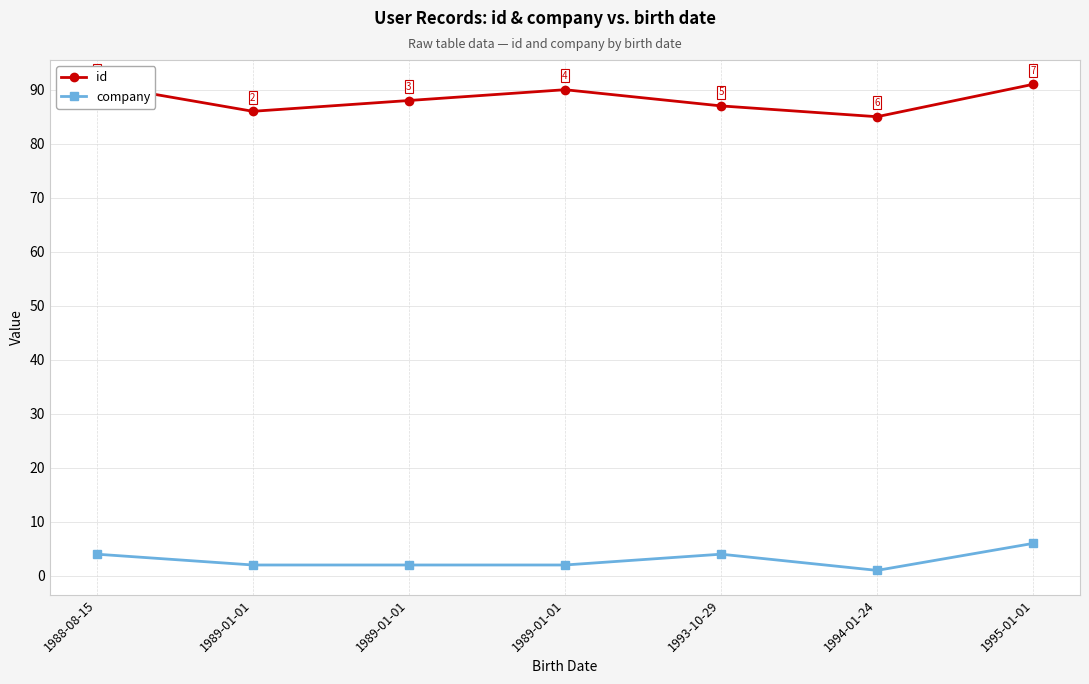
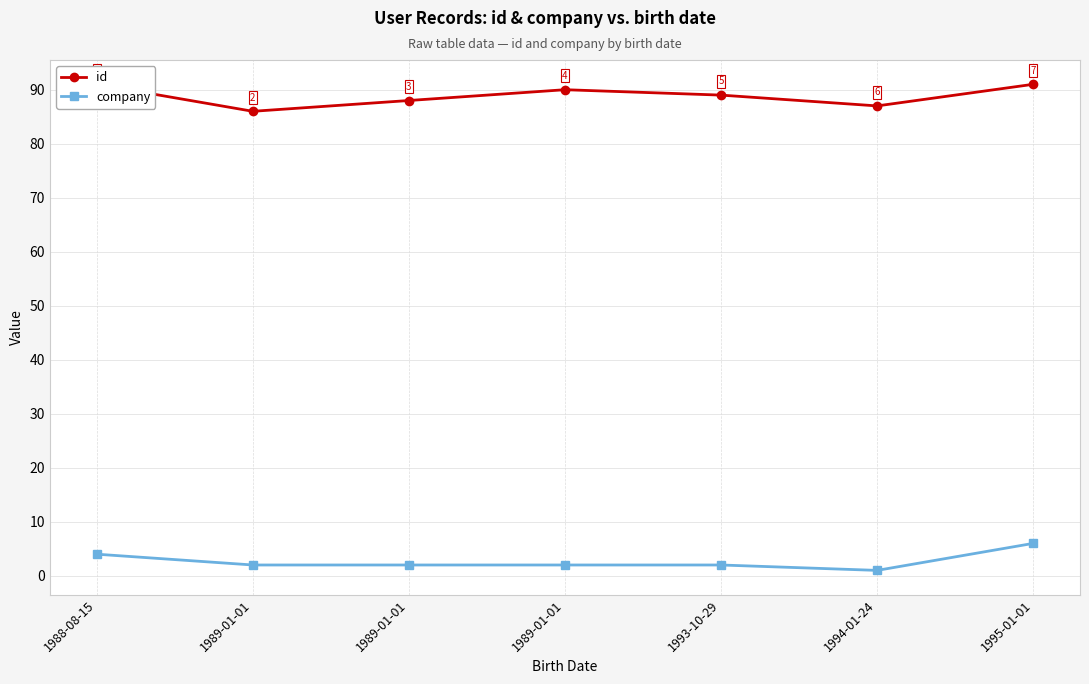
  {
    "id": {
-     "1993-10-29": 87,
-     "1994-01-24": 85
+     "1993-10-29": 89,
+     "1994-01-24": 87
    },
    "company": {
      "1988-08-15": 4,
-     "1993-10-29": 4,
+     "1993-10-29": 2,
      "1994-01-24": 1,
      "1995-01-01": 6
    }
  }
